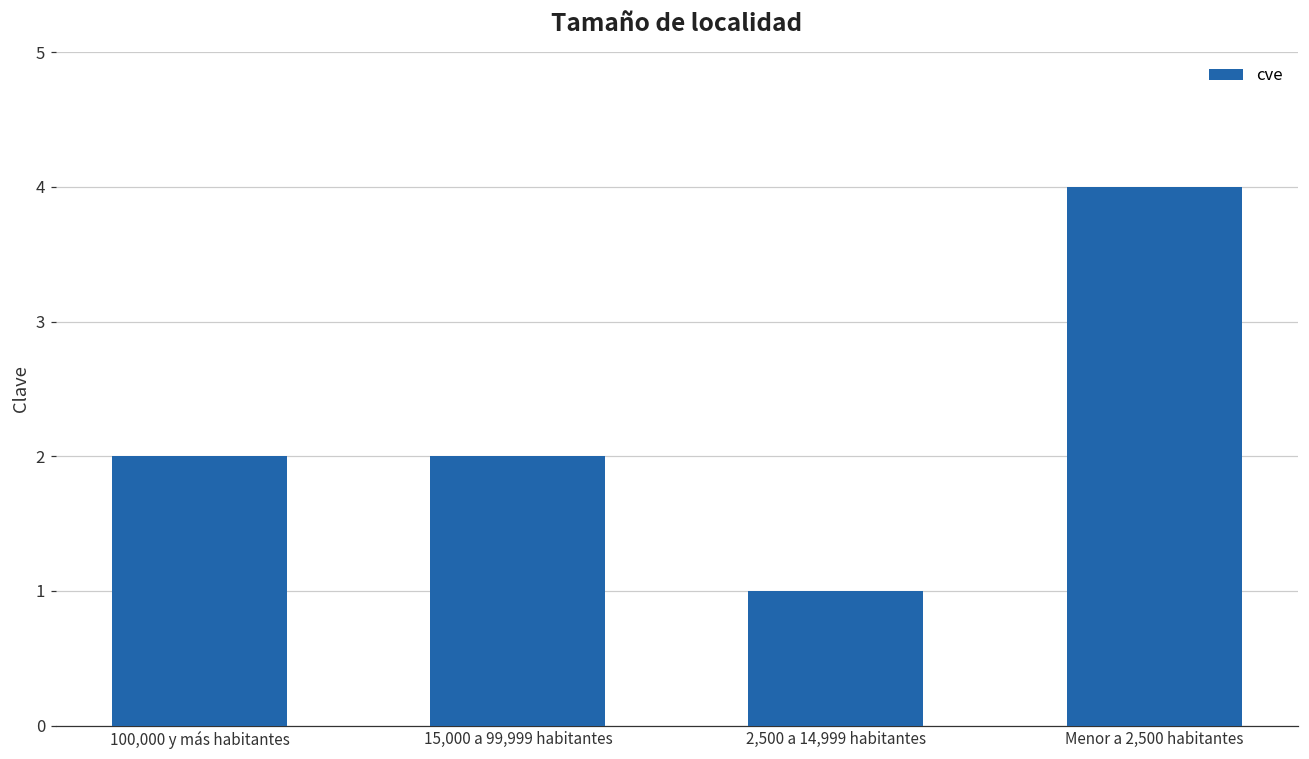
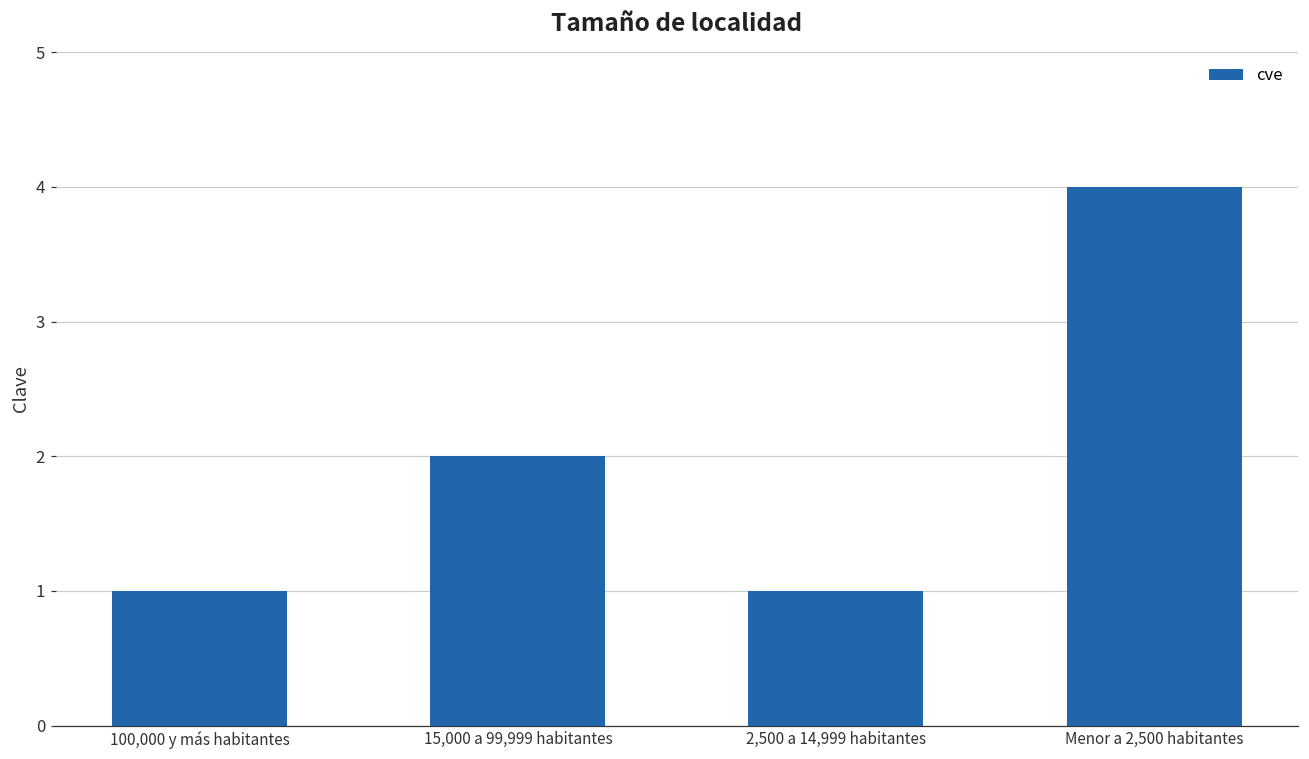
  {
-   "100,000 y más habitantes": 2,
+   "100,000 y más habitantes": 1,
    "15,000 a 99,999 habitantes": 2,
    "2,500 a 14,999 habitantes": 1,
    "Menor a 2,500 habitantes": 4
  }
